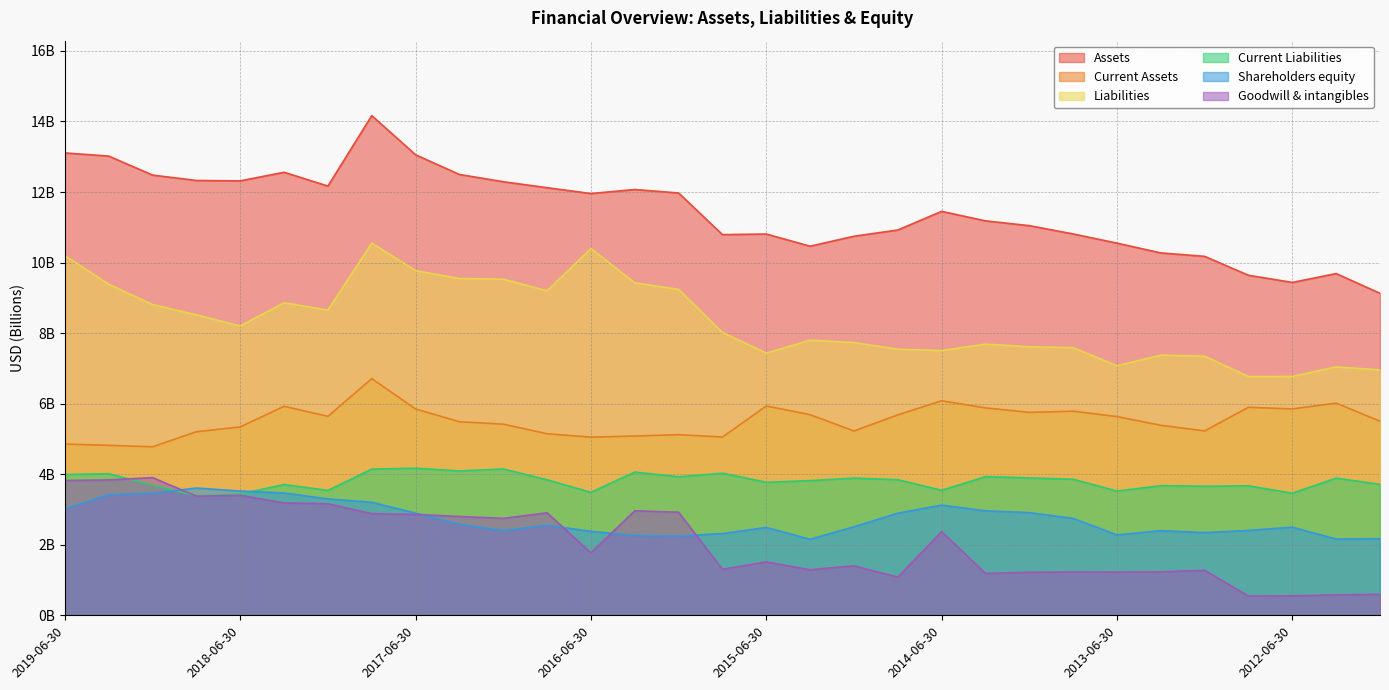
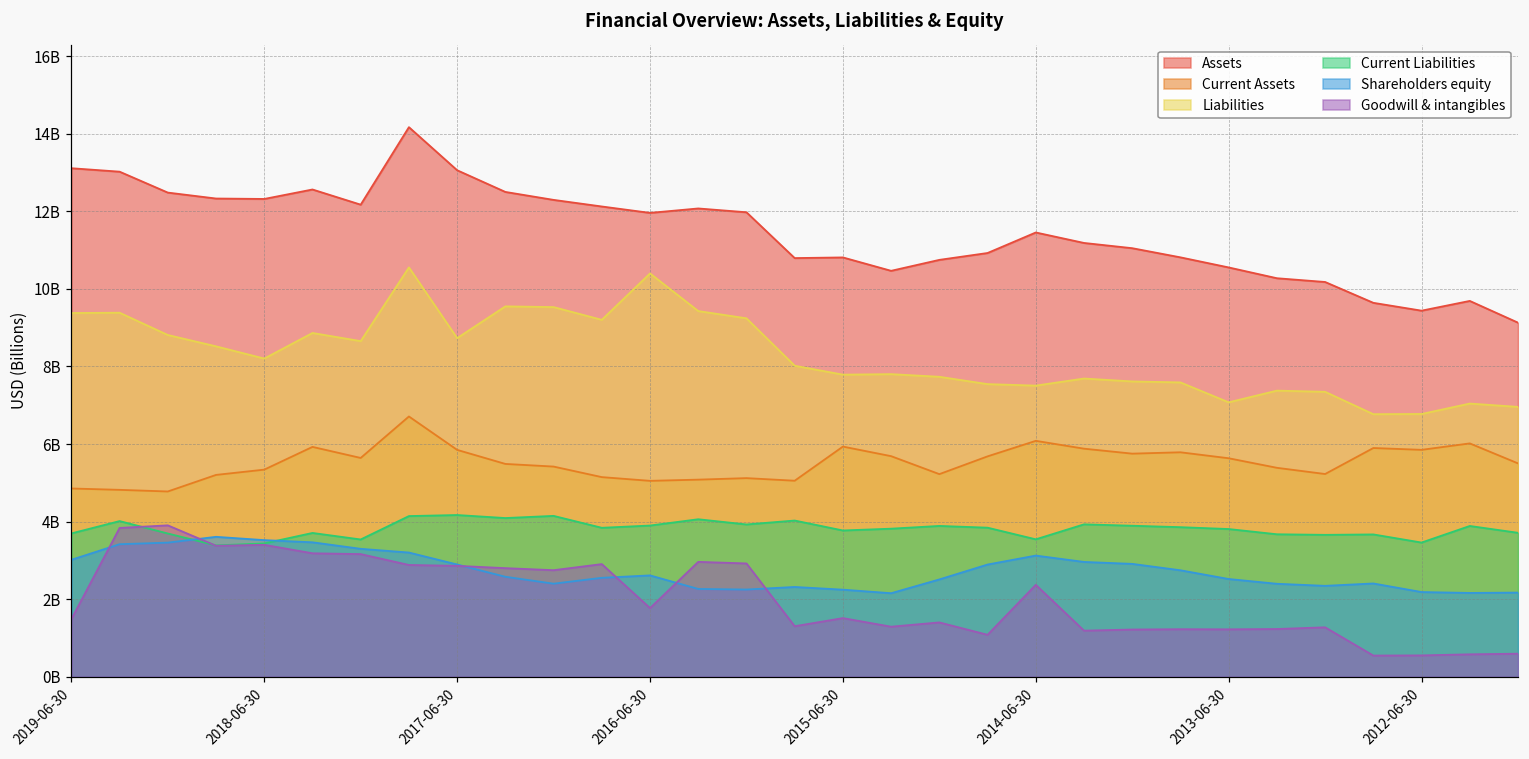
  {
    "Liabilities": {
-     "2019-06-30": 10200000000,
+     "2019-06-30": 9400000000,
      "2018-06-30": 8200000000,
-     "2017-06-30": 9800000000,
+     "2017-06-30": 8700000000,
      "2016-06-30": 10400000000,
-     "2015-06-30": 7400000000,
+     "2015-06-30": 7800000000,
      "2014-06-30": 7500000000,
      "2013-06-30": 7100000000,
      "2012-06-30": 6800000000
    },
    "Current Liabilities": {
-     "2019-06-30": 4000000000,
+     "2019-06-30": 3700000000,
      "2017-06-30": 4200000000,
-     "2016-06-30": 3500000000,
+     "2016-06-30": 3900000000,
      "2015-06-30": 3800000000,
      "2014-06-30": 3500000000,
-     "2013-06-30": 3500000000,
+     "2013-06-30": 3800000000,
      "2012-06-30": 3500000000
    },
    "Shareholders equity": {
      "2019-06-30": 3000000000,
      "2018-06-30": 3500000000,
-     "2016-06-30": 2400000000,
-     "2015-06-30": 2500000000,
+     "2016-06-30": 2600000000,
+     "2015-06-30": 2200000000,
      "2014-06-30": 3100000000,
-     "2013-06-30": 2300000000,
-     "2012-06-30": 2500000000
+     "2013-06-30": 2500000000,
+     "2012-06-30": 2200000000
    },
    "Goodwill & intangibles": {
-     "2019-06-30": 3800000000,
+     "2019-06-30": 1500000000,
      "2016-06-30": 1800000000,
      "2015-06-30": 1500000000,
      "2014-06-30": 2400000000,
      "2013-06-30": 1200000000,
      "2012-06-30": 600000000
    }
  }
